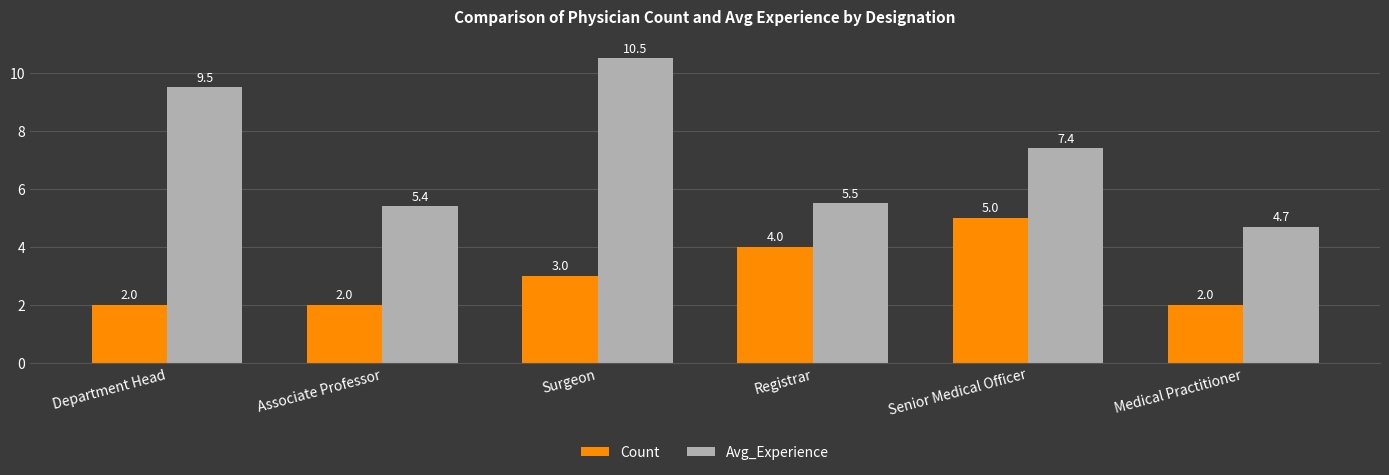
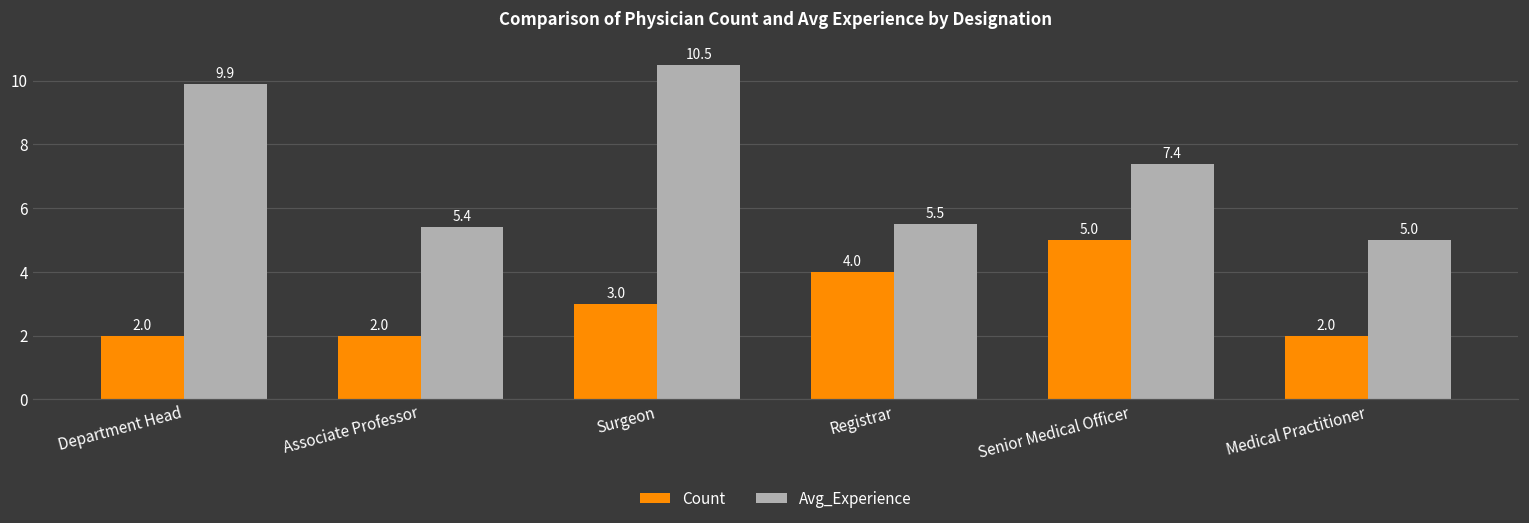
  {
    "Count": {
      "Department Head": 2.0,
      "Associate Professor": 2.0,
      "Surgeon": 3.0,
      "Registrar": 4.0,
      "Senior Medical Officer": 5.0,
      "Medical Practitioner": 2.0
    },
    "Avg_Experience": {
-     "Department Head": 9.5,
+     "Department Head": 9.9,
      "Associate Professor": 5.4,
      "Surgeon": 10.5,
      "Registrar": 5.5,
      "Senior Medical Officer": 7.4,
-     "Medical Practitioner": 4.7
+     "Medical Practitioner": 5.0
    }
  }
